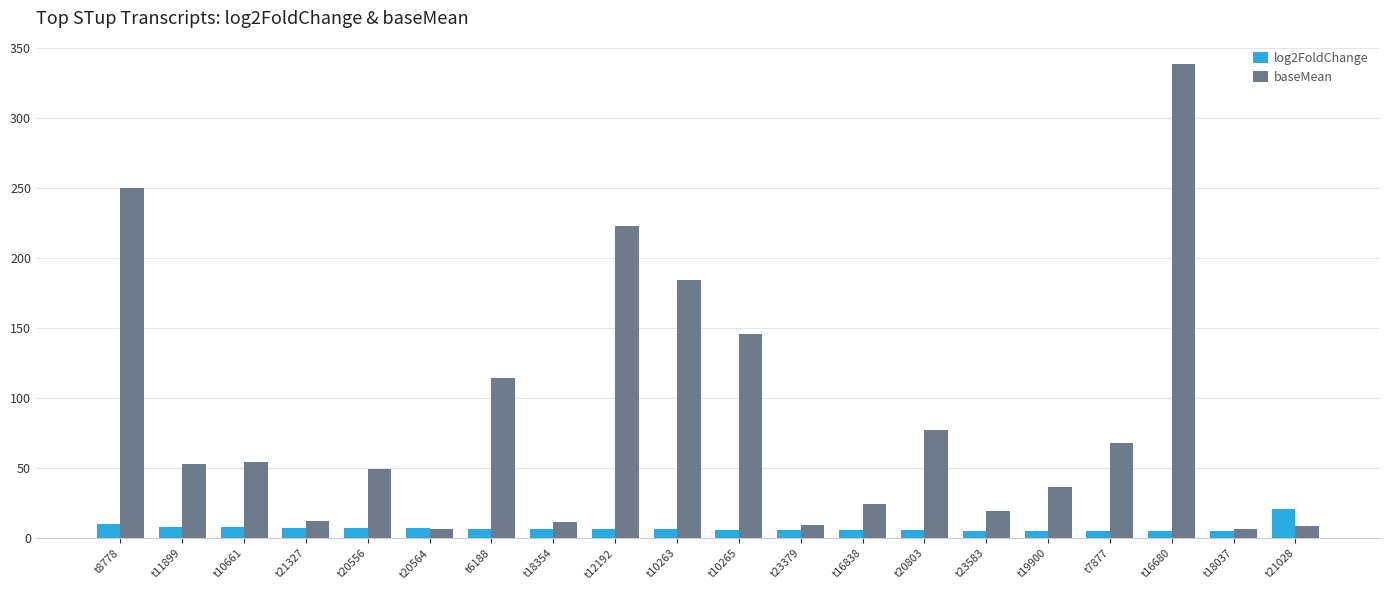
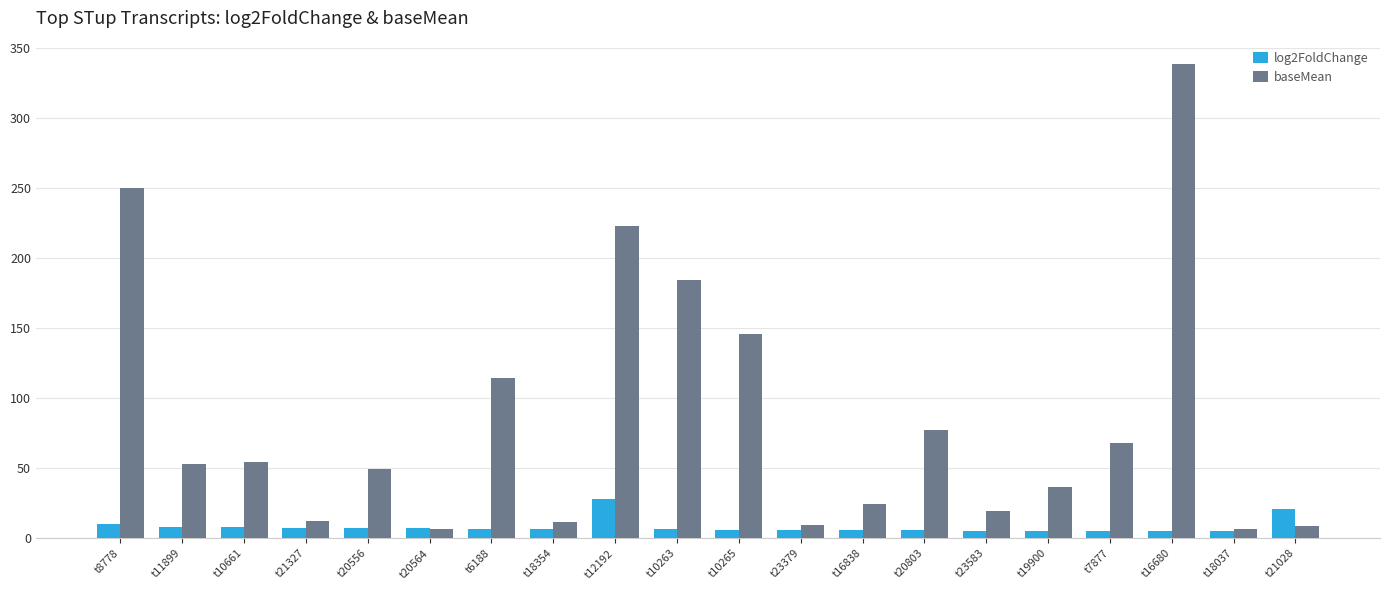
  {
    "log2FoldChange": {
      "t8778": 10,
      "t11899": 8,
      "t10661": 8,
      "t21327": 8,
      "t20556": 7,
      "t20564": 7,
      "t6188": 7,
      "t18354": 7,
-     "t12192": 6,
+     "t12192": 28,
      "t10263": 6,
      "t10265": 6,
      "t23379": 6,
      "t16838": 6,
      "t20803": 6,
      "t23583": 6,
      "t19900": 5,
      "t7877": 5,
      "t16680": 5,
      "t18037": 5,
      "t21028": 21
    },
    "baseMean": {
      "t8778": 250,
      "t11899": 53,
      "t10661": 54,
      "t21327": 12,
      "t20556": 50,
      "t20564": 7,
      "t6188": 114,
      "t18354": 12,
      "t12192": 223,
      "t10263": 185,
      "t10265": 146,
      "t23379": 9,
      "t16838": 24,
      "t20803": 78,
      "t23583": 20,
      "t19900": 36,
      "t7877": 68,
      "t16680": 339,
      "t18037": 6,
      "t21028": 9
    }
  }
